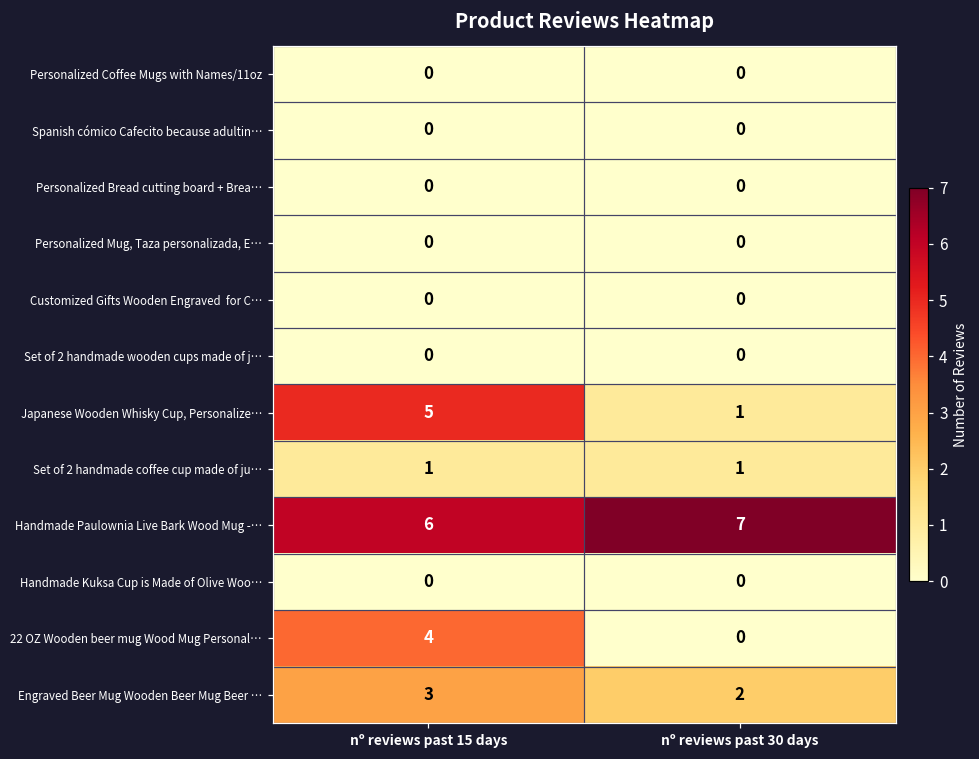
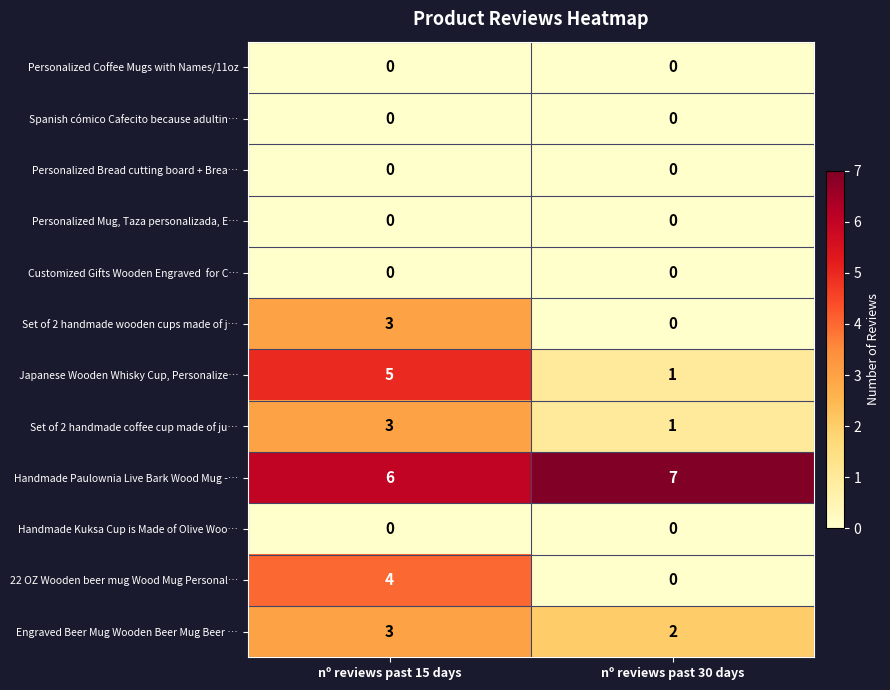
  {
    "Personalized Coffee Mugs with Names/11oz": {
      "nº reviews past 15 days": 0,
      "nº reviews past 30 days": 0
    },
    "Spanish cómico Cafecito because adultin…": {
      "nº reviews past 15 days": 0,
      "nº reviews past 30 days": 0
    },
    "Personalized Bread cutting board + Brea…": {
      "nº reviews past 15 days": 0,
      "nº reviews past 30 days": 0
    },
    "Personalized Mug, Taza personalizada, E…": {
      "nº reviews past 15 days": 0,
      "nº reviews past 30 days": 0
    },
    "Customized Gifts Wooden Engraved for C…": {
      "nº reviews past 15 days": 0,
      "nº reviews past 30 days": 0
    },
    "Set of 2 handmade wooden cups made of j…": {
-     "nº reviews past 15 days": 0,
+     "nº reviews past 15 days": 3,
      "nº reviews past 30 days": 0
    },
    "Japanese Wooden Whisky Cup, Personalize…": {
      "nº reviews past 15 days": 5,
      "nº reviews past 30 days": 1
    },
    "Set of 2 handmade coffee cup made of ju…": {
-     "nº reviews past 15 days": 1,
+     "nº reviews past 15 days": 3,
      "nº reviews past 30 days": 1
    },
    "Handmade Paulownia Live Bark Wood Mug -…": {
      "nº reviews past 15 days": 6,
      "nº reviews past 30 days": 7
    },
    "Handmade Kuksa Cup is Made of Olive Woo…": {
      "nº reviews past 15 days": 0,
      "nº reviews past 30 days": 0
    },
    "22 OZ Wooden beer mug Wood Mug Personal…": {
      "nº reviews past 15 days": 4,
      "nº reviews past 30 days": 0
    },
    "Engraved Beer Mug Wooden Beer Mug Beer …": {
      "nº reviews past 15 days": 3,
      "nº reviews past 30 days": 2
    }
  }
